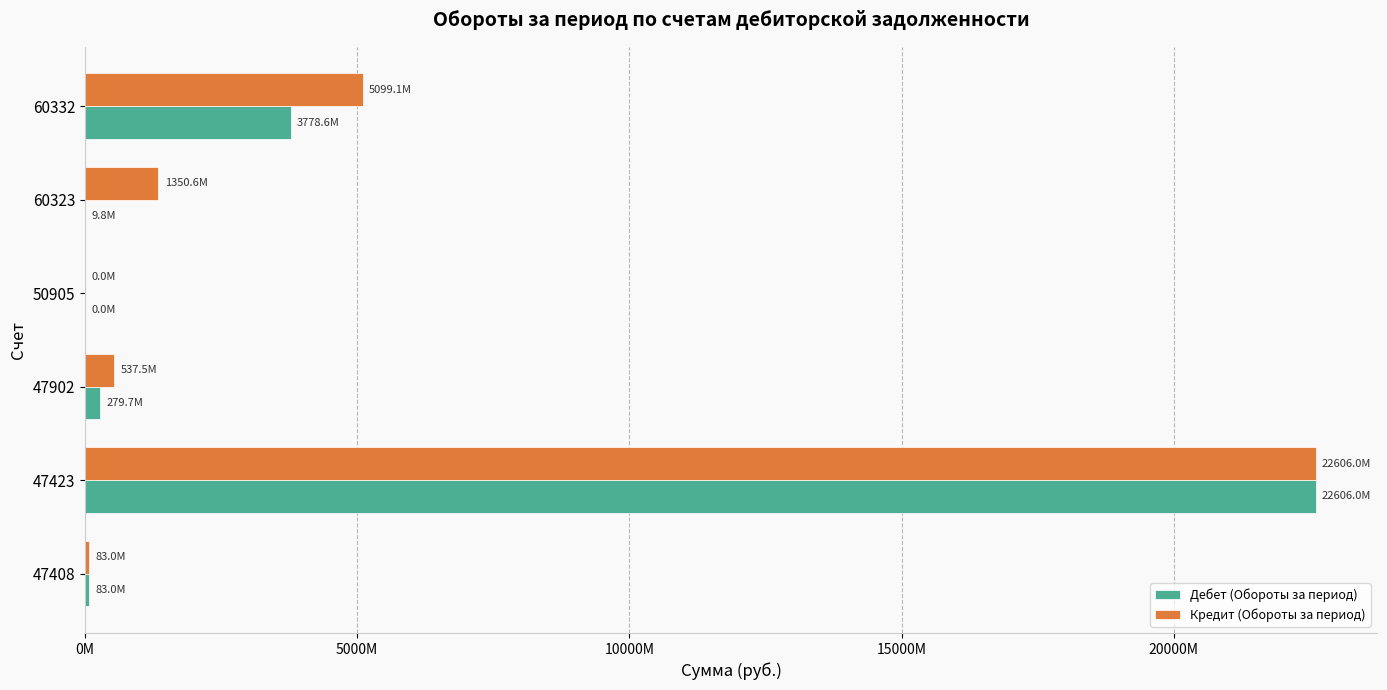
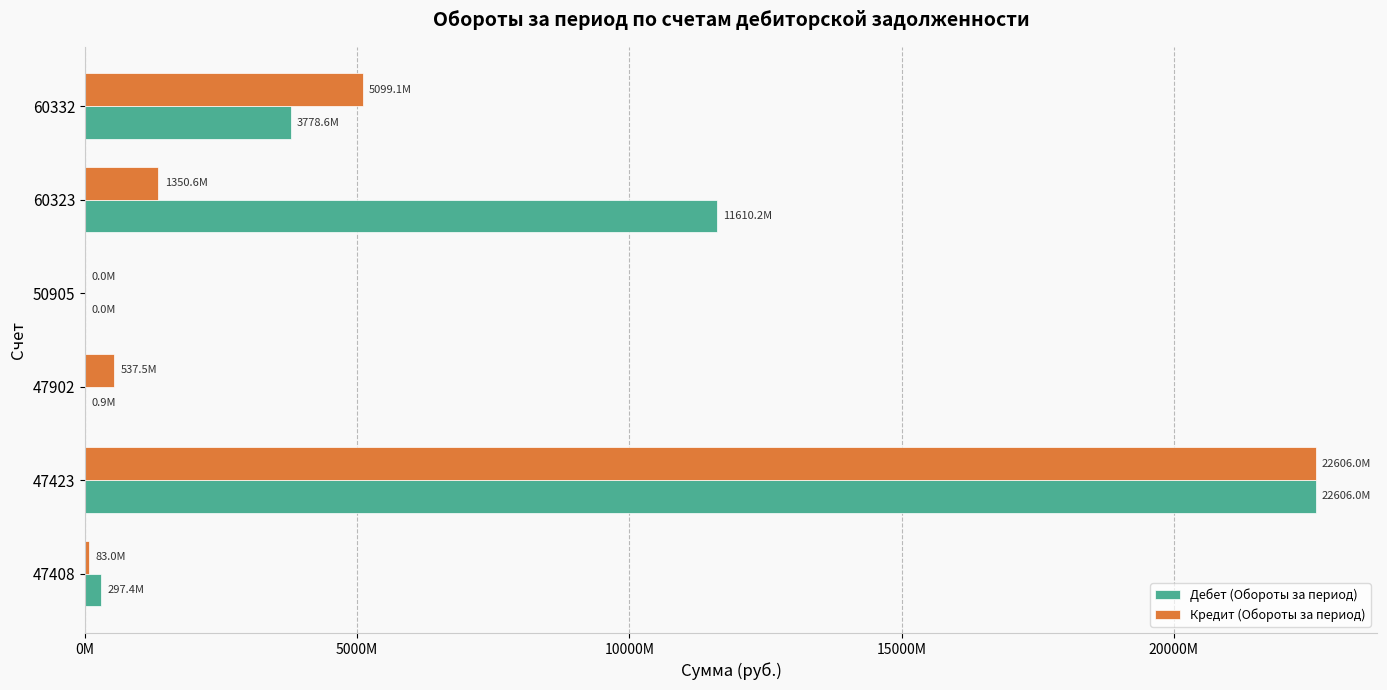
  {
    "Дебет (Обороты за период)": {
      "60332": "3778.6M",
-     "60323": "9.8M",
-     "47902": "279.7M",
+     "60323": "11610.2M",
+     "47902": "0.9M",
      "47423": "22606.0M",
-     "47408": "83.0M"
+     "47408": "297.4M"
    },
    "Кредит (Обороты за период)": {
      "60332": "5099.1M",
      "60323": "1350.6M",
      "47902": "537.5M",
      "47423": "22606.0M",
      "47408": "83.0M"
    }
  }
